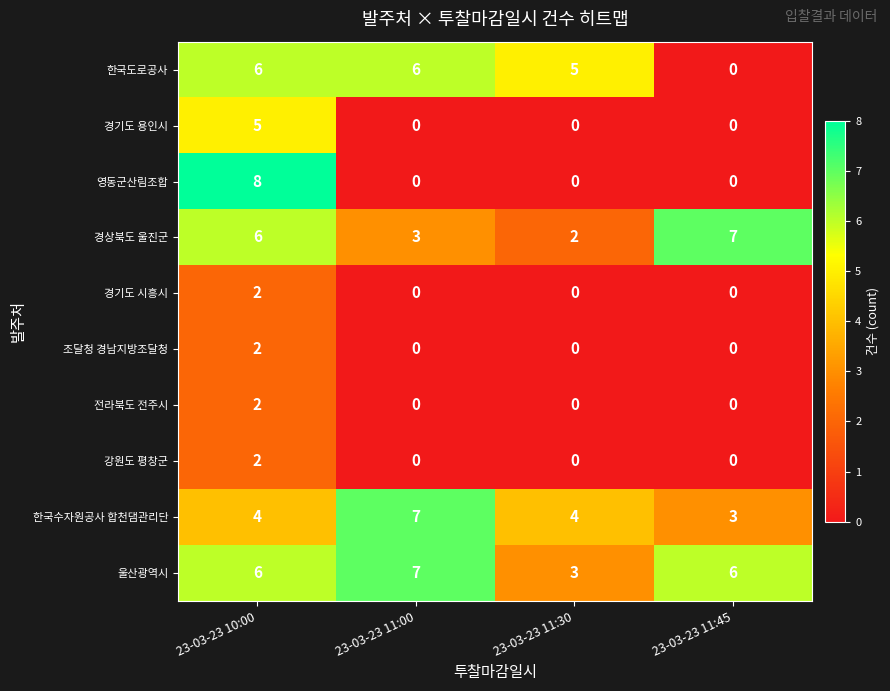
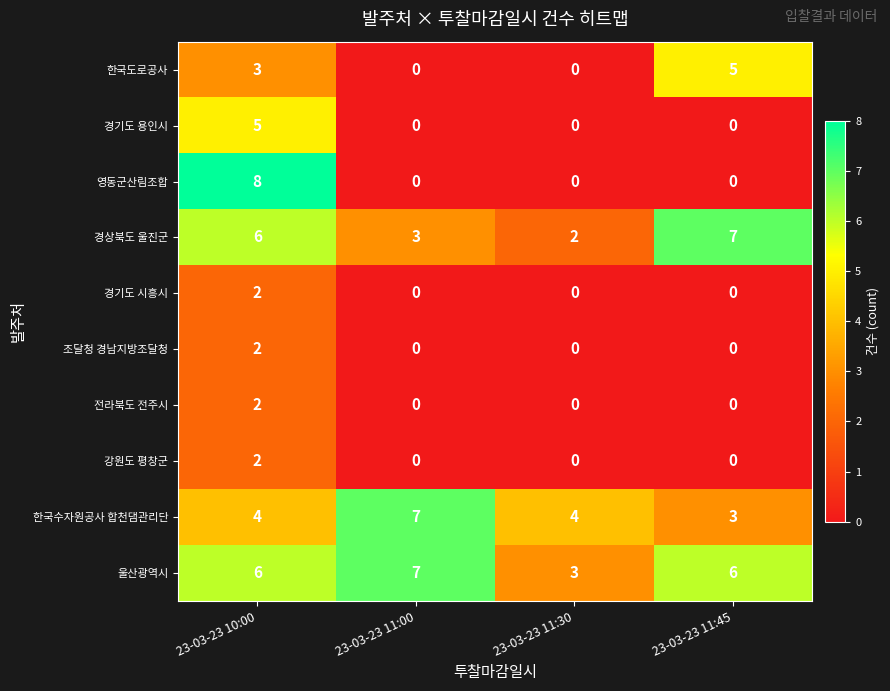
  {
    "한국도로공사": {
-     "23-03-23 10:00": 6,
-     "23-03-23 11:00": 6,
-     "23-03-23 11:30": 5,
-     "23-03-23 11:45": 0
+     "23-03-23 10:00": 3,
+     "23-03-23 11:00": 0,
+     "23-03-23 11:30": 0,
+     "23-03-23 11:45": 5
    },
    "경기도 용인시": {
      "23-03-23 10:00": 5,
      "23-03-23 11:00": 0,
      "23-03-23 11:30": 0,
      "23-03-23 11:45": 0
    },
    "영동군산림조합": {
      "23-03-23 10:00": 8,
      "23-03-23 11:00": 0,
      "23-03-23 11:30": 0,
      "23-03-23 11:45": 0
    },
    "경상북도 울진군": {
      "23-03-23 10:00": 6,
      "23-03-23 11:00": 3,
      "23-03-23 11:30": 2,
      "23-03-23 11:45": 7
    },
    "경기도 시흥시": {
      "23-03-23 10:00": 2,
      "23-03-23 11:00": 0,
      "23-03-23 11:30": 0,
      "23-03-23 11:45": 0
    },
    "조달청 경남지방조달청": {
      "23-03-23 10:00": 2,
      "23-03-23 11:00": 0,
      "23-03-23 11:30": 0,
      "23-03-23 11:45": 0
    },
    "전라북도 전주시": {
      "23-03-23 10:00": 2,
      "23-03-23 11:00": 0,
      "23-03-23 11:30": 0,
      "23-03-23 11:45": 0
    },
    "강원도 평창군": {
      "23-03-23 10:00": 2,
      "23-03-23 11:00": 0,
      "23-03-23 11:30": 0,
      "23-03-23 11:45": 0
    },
    "한국수자원공사 합천댐관리단": {
      "23-03-23 10:00": 4,
      "23-03-23 11:00": 7,
      "23-03-23 11:30": 4,
      "23-03-23 11:45": 3
    },
    "울산광역시": {
      "23-03-23 10:00": 6,
      "23-03-23 11:00": 7,
      "23-03-23 11:30": 3,
      "23-03-23 11:45": 6
    }
  }
